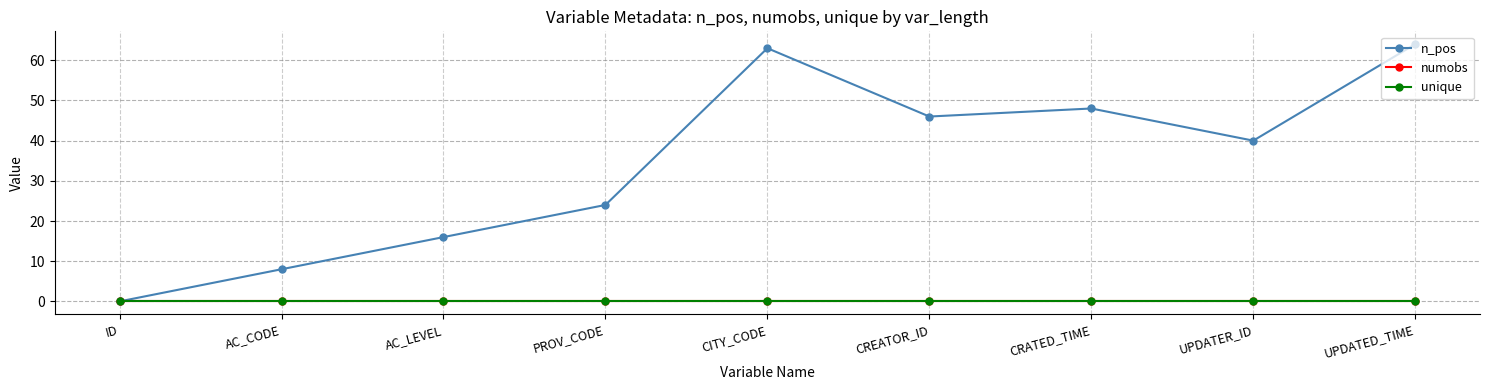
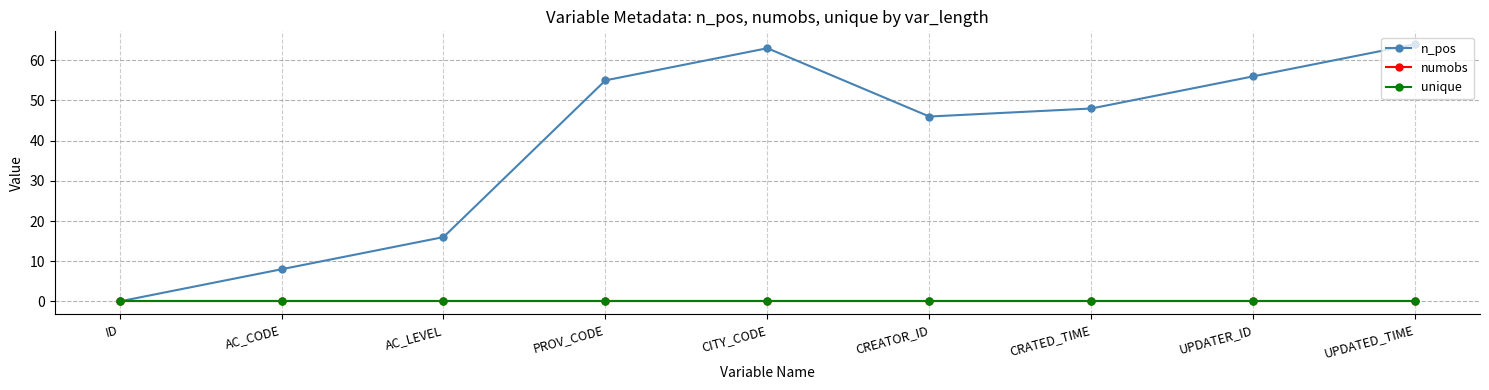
  {
    "n_pos": {
      "AC_CODE": 8,
      "AC_LEVEL": 16,
-     "PROV_CODE": 24,
+     "PROV_CODE": 55,
      "CITY_CODE": 63,
      "CREATOR_ID": 46,
      "CRATED_TIME": 48,
-     "UPDATER_ID": 40
+     "UPDATER_ID": 56
    },
    "unique": {
      "AC_CODE": 0,
      "AC_LEVEL": 0,
      "PROV_CODE": 0,
      "CITY_CODE": 0,
      "CREATOR_ID": 0,
      "CRATED_TIME": 0,
      "UPDATER_ID": 0,
      "UPDATED_TIME": 0
    }
  }
